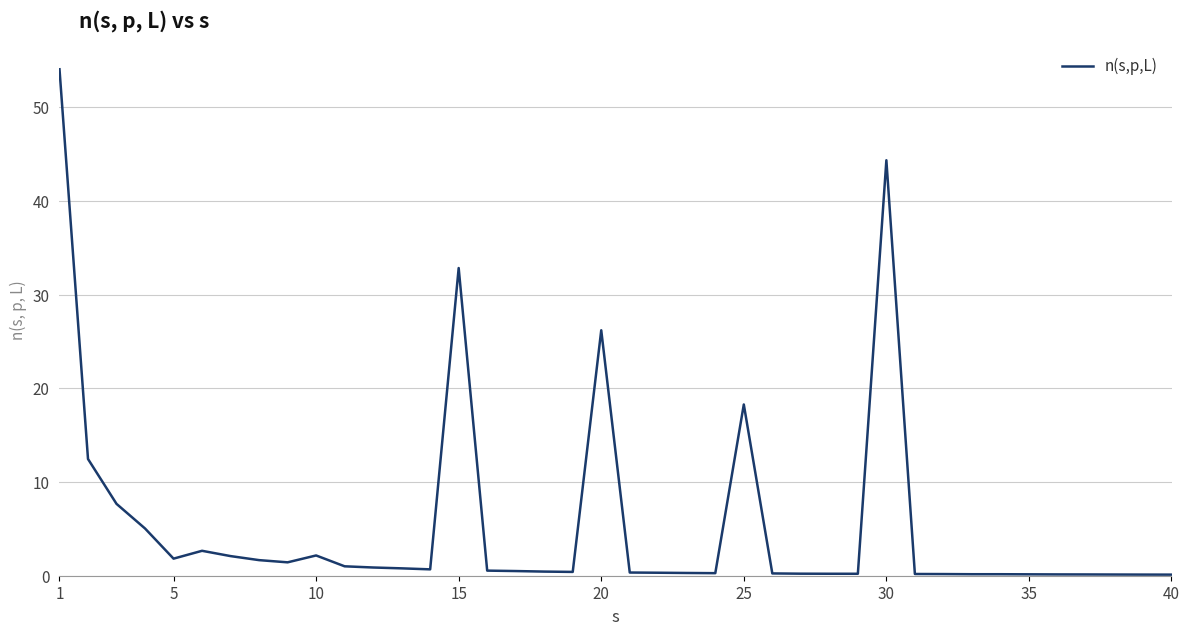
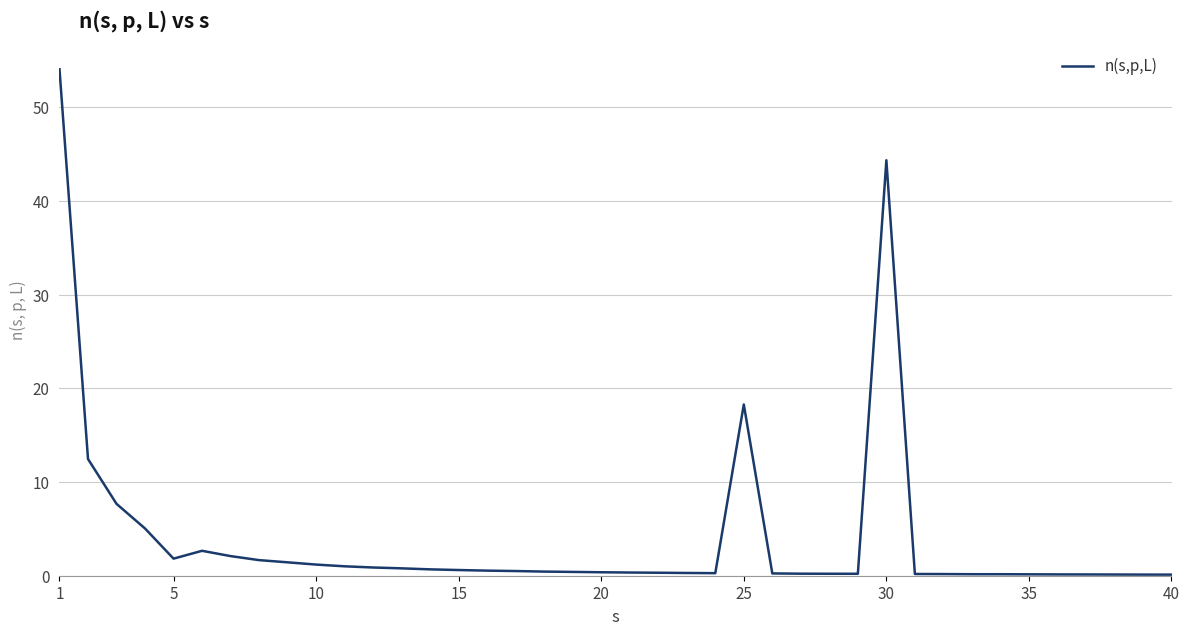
  {
    "1": 54,
    "5": 2,
-   "10": 2,
-   "15": 33,
-   "20": 26,
+   "10": 1,
+   "15": 1,
+   "20": 0,
    "25": 18,
    "30": 44,
    "35": 0,
    "40": 0
  }
